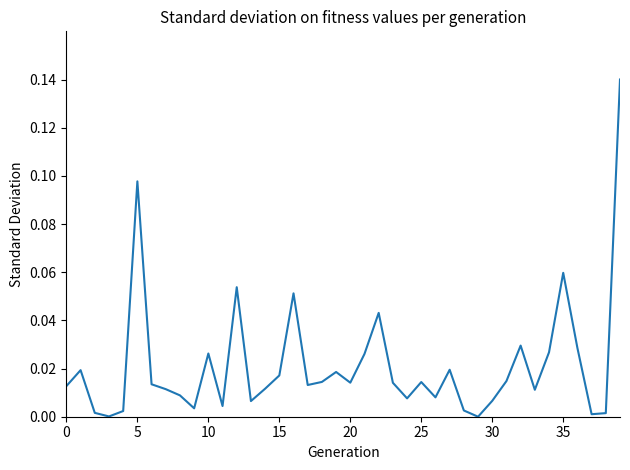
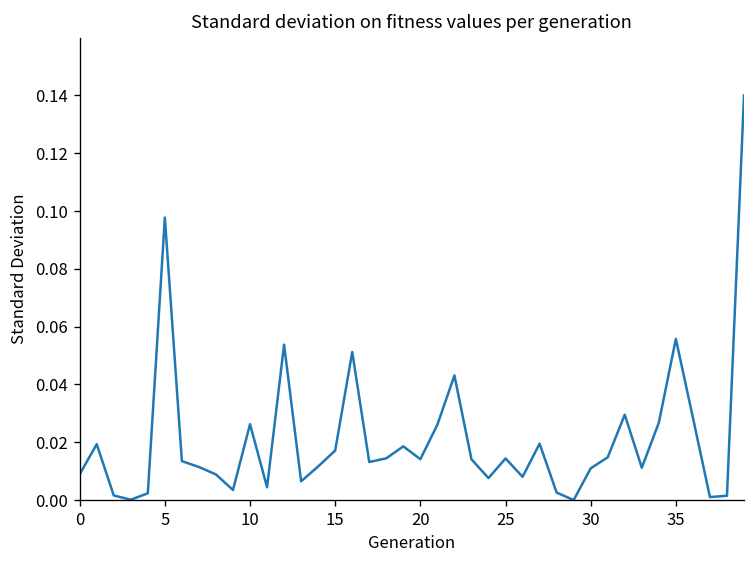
  {
-   "0": 0.013,
+   "0": 0.009,
    "5": 0.098,
    "10": 0.026,
    "15": 0.017,
    "20": 0.014,
    "25": 0.014,
-   "30": 0.007,
-   "35": 0.060
+   "30": 0.011,
+   "35": 0.056
  }
